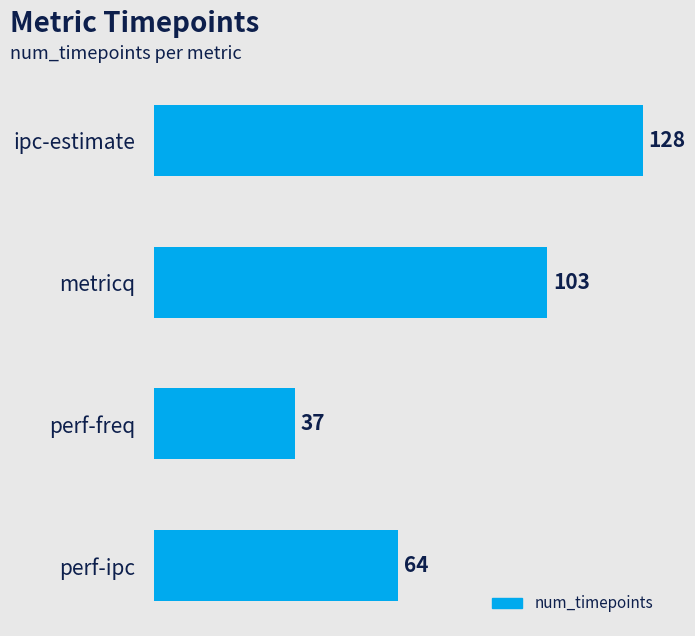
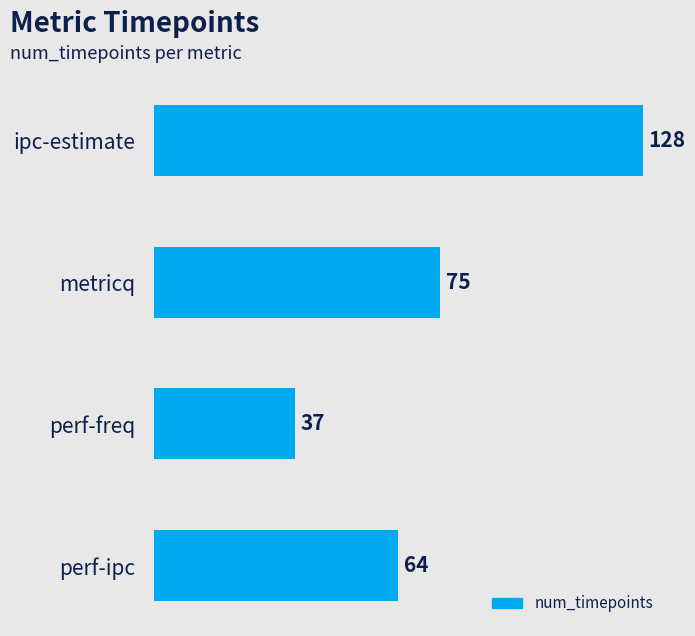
  {
    "ipc-estimate": 128,
-   "metricq": 103,
+   "metricq": 75,
    "perf-freq": 37,
    "perf-ipc": 64
  }
